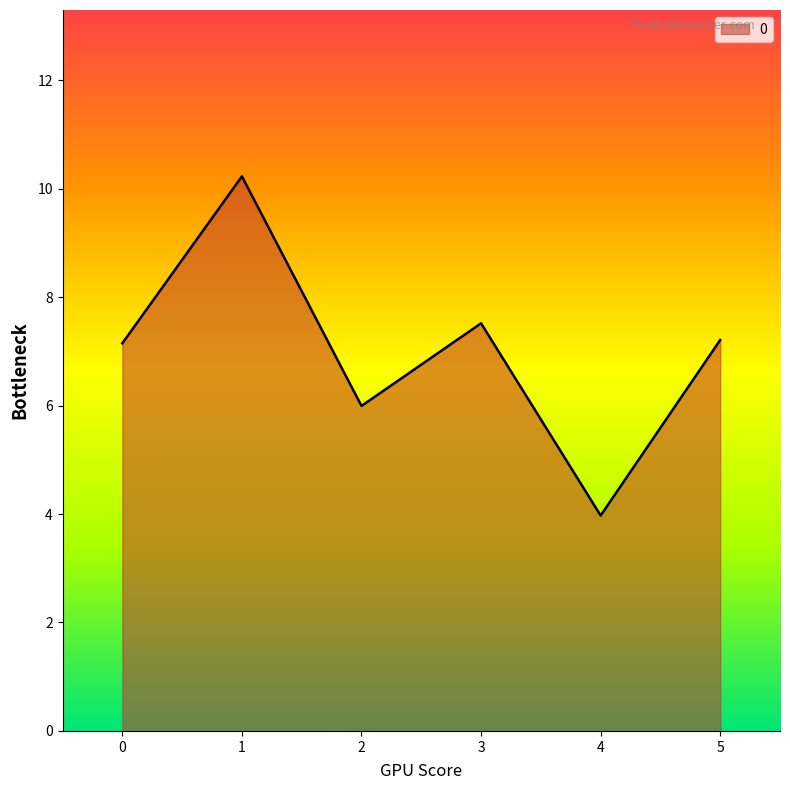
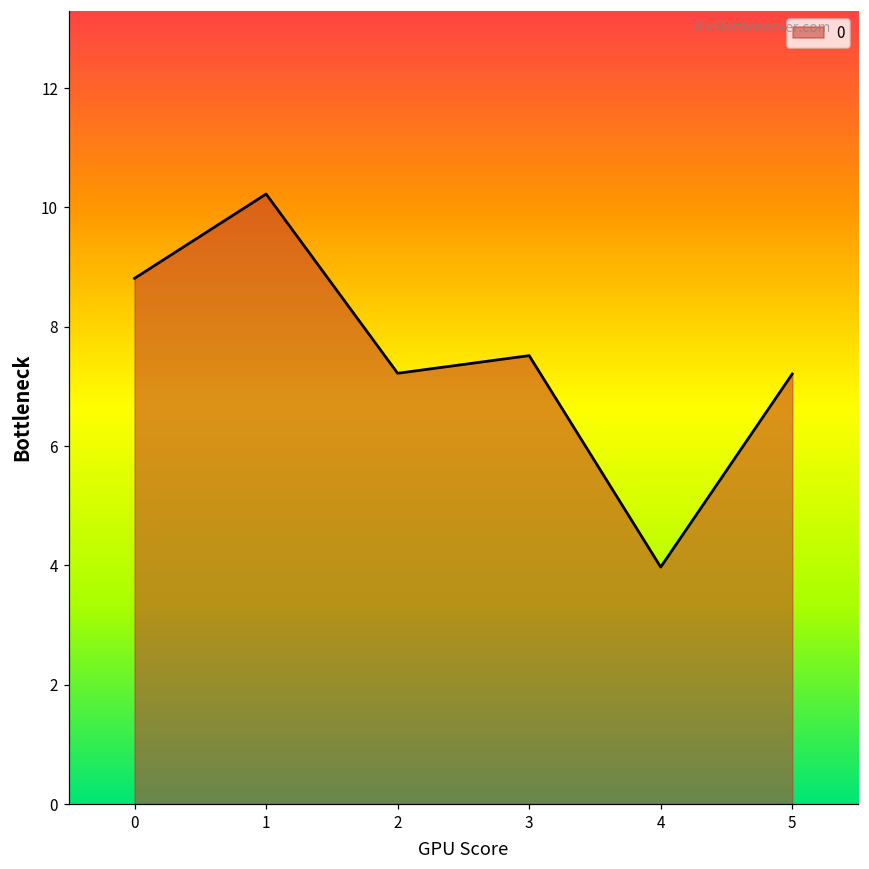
  {
-   "0": 7.1,
+   "0": 8.8,
    "1": 10.2,
-   "2": 6.0,
+   "2": 7.2,
    "3": 7.5,
    "4": 4.0,
    "5": 7.2
  }
